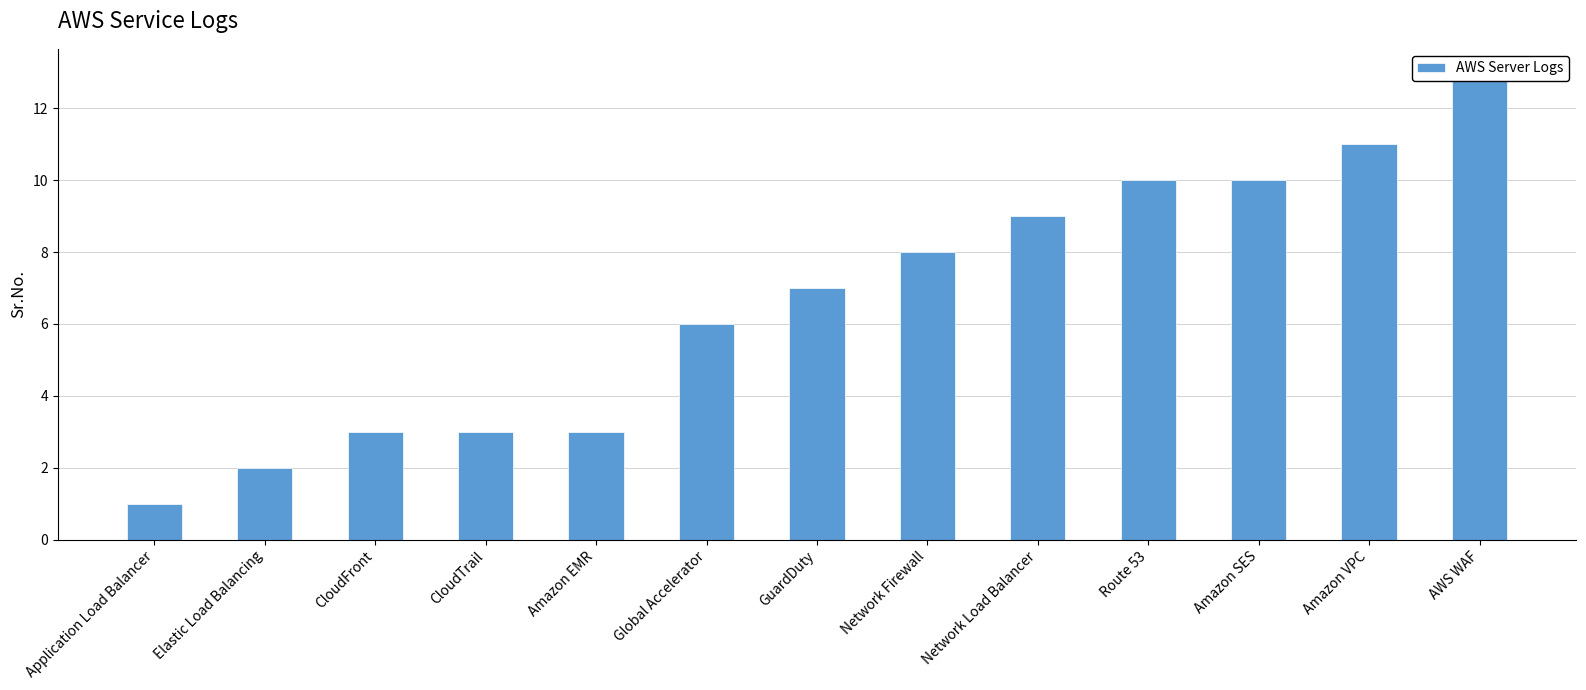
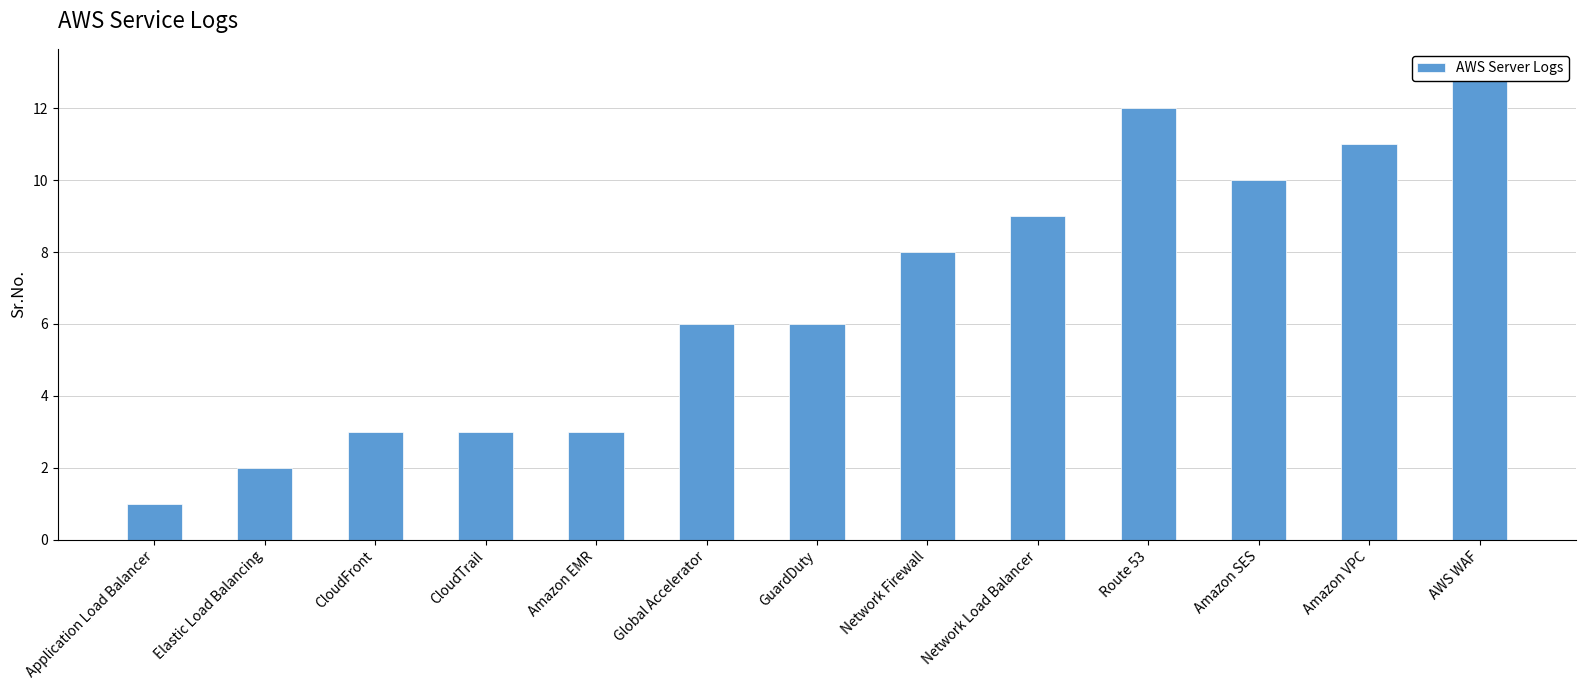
  {
    "Application Load Balancer": 1,
    "Elastic Load Balancing": 2,
    "CloudFront": 3,
    "CloudTrail": 3,
    "Amazon EMR": 3,
    "Global Accelerator": 6,
-   "GuardDuty": 7,
+   "GuardDuty": 6,
    "Network Firewall": 8,
    "Network Load Balancer": 9,
-   "Route 53": 10,
+   "Route 53": 12,
    "Amazon SES": 10,
    "Amazon VPC": 11
  }
